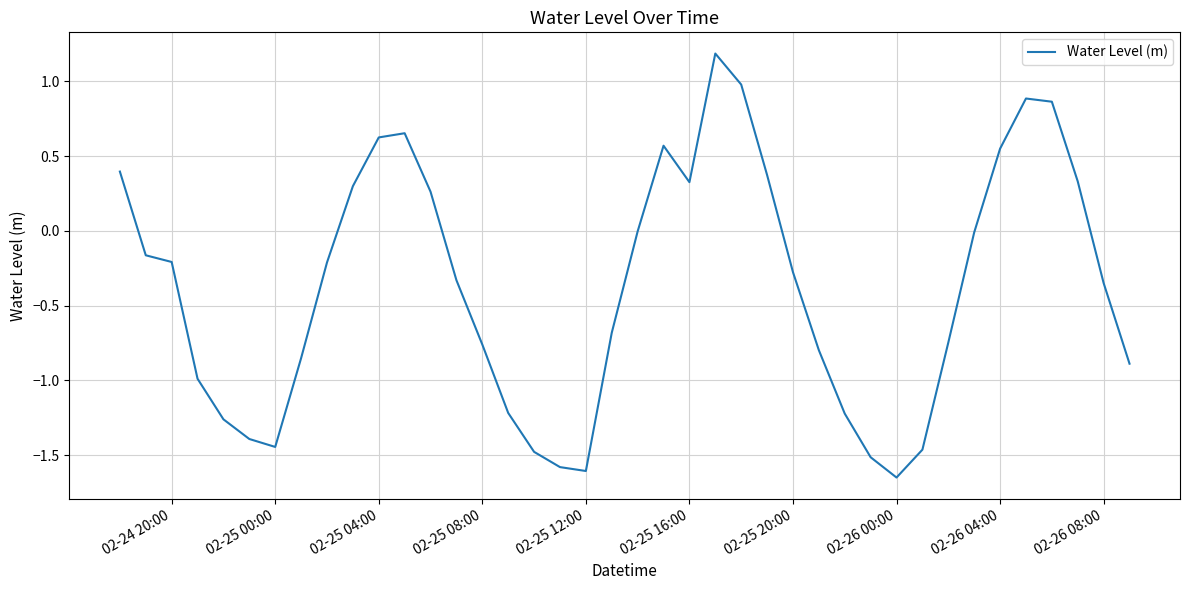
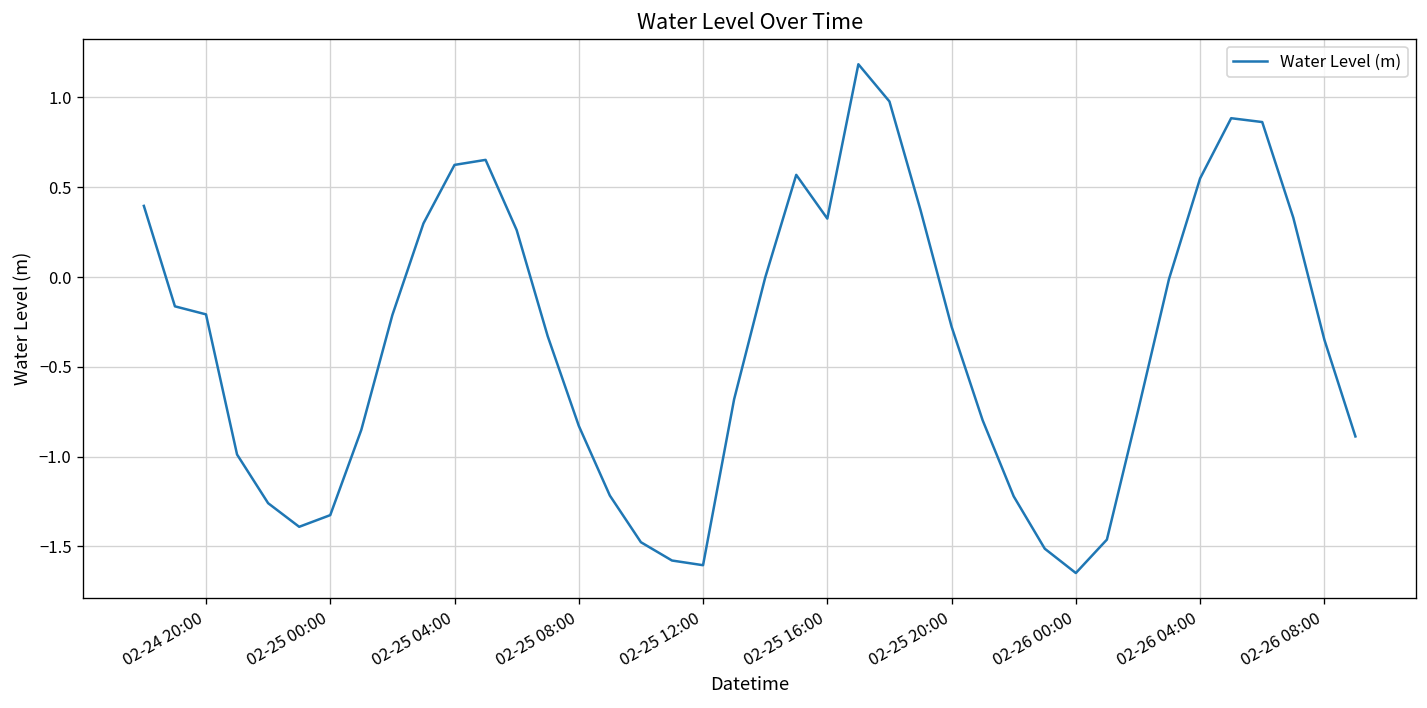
  {
    "02-24 20:00": -0.21,
-   "02-25 00:00": -1.44,
+   "02-25 00:00": -1.33,
    "02-25 04:00": 0.62,
-   "02-25 08:00": -0.76,
+   "02-25 08:00": -0.83,
    "02-25 12:00": -1.60,
    "02-25 16:00": 0.33,
    "02-25 20:00": -0.28,
    "02-26 00:00": -1.65,
    "02-26 04:00": 0.55,
    "02-26 08:00": -0.35
  }
